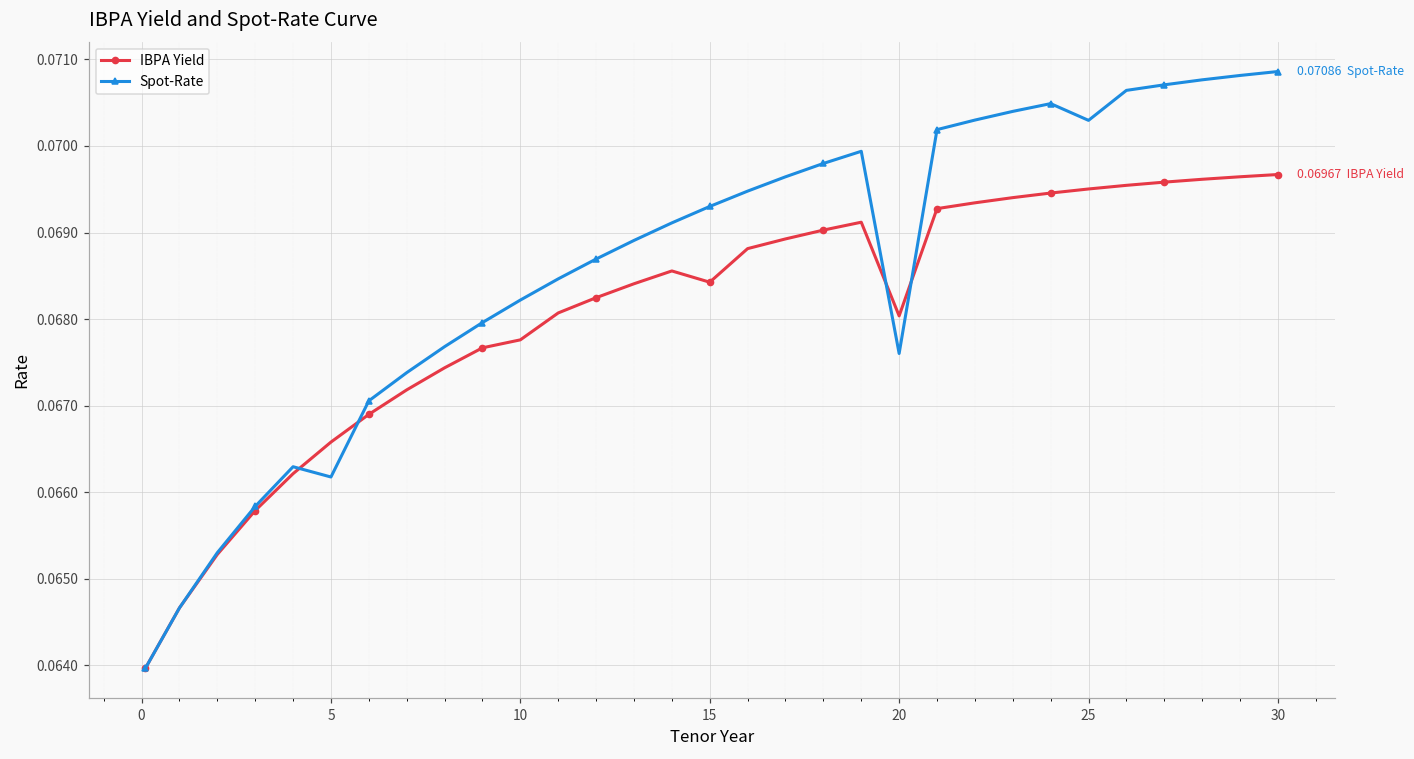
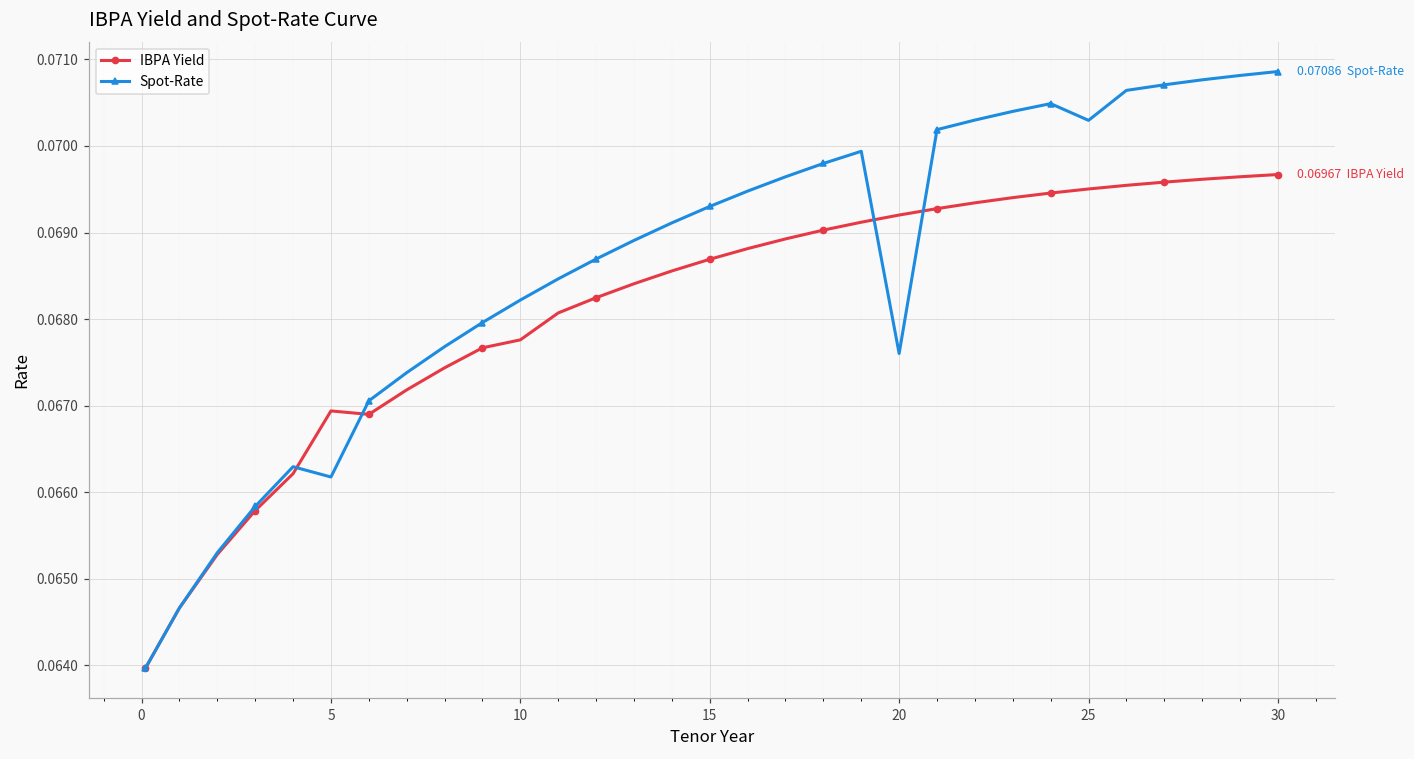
  {
    "IBPA Yield": {
-     "5": 0.0666,
+     "5": 0.0669,
      "10": 0.0678,
-     "15": 0.0684,
-     "20": 0.0680,
+     "15": 0.0687,
+     "20": 0.0692,
      "25": 0.0695
    },
    "Spot-Rate": {
      "30": 0.07086
    }
  }
